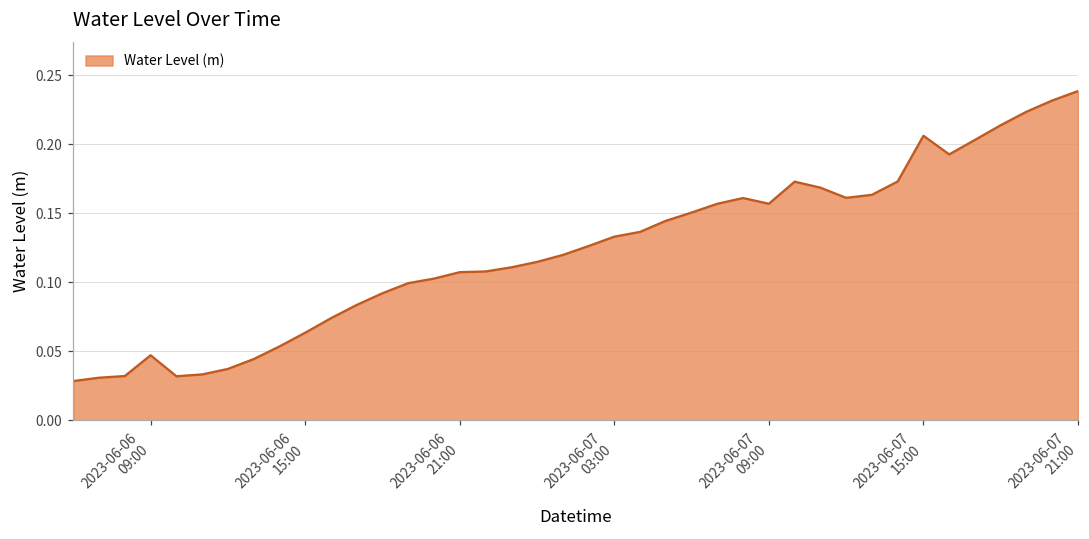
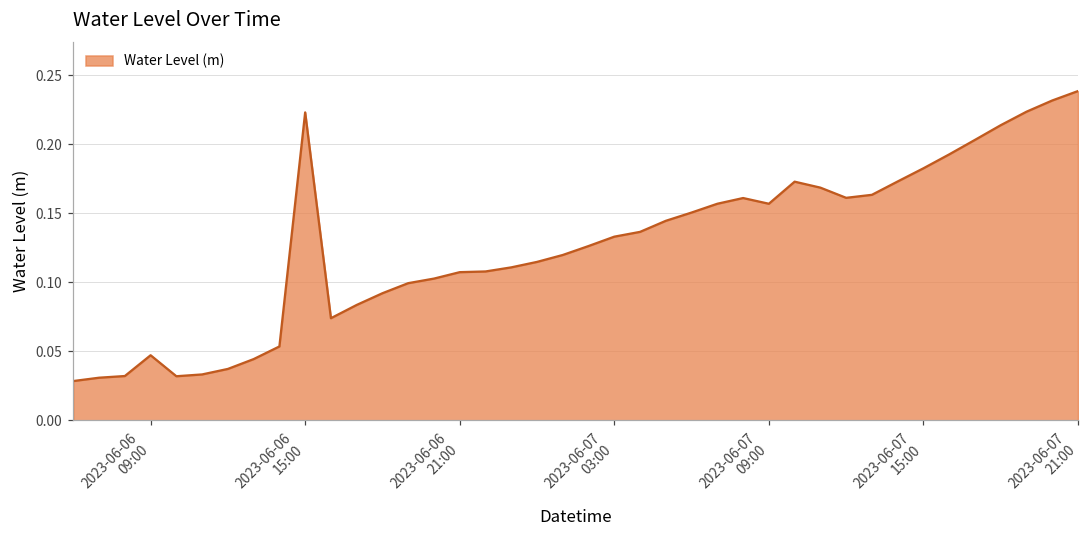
  {
    "2023-06-06 09:00": 0.047,
-   "2023-06-06 15:00": 0.063,
+   "2023-06-06 15:00": 0.223,
    "2023-06-06 21:00": 0.107,
    "2023-06-07 03:00": 0.133,
    "2023-06-07 09:00": 0.157,
-   "2023-06-07 15:00": 0.206,
+   "2023-06-07 15:00": 0.183,
    "2023-06-07 21:00": 0.238
  }
